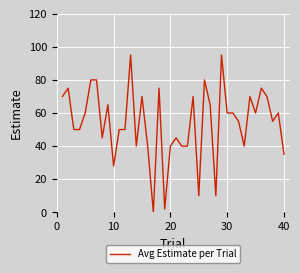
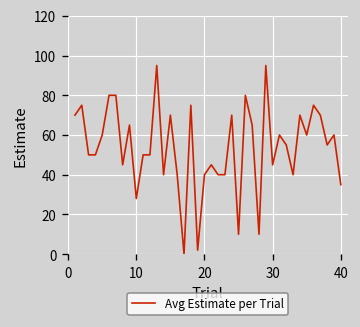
  {
    "10": 28,
    "20": 40,
-   "30": 60,
+   "30": 45,
    "40": 35
  }
